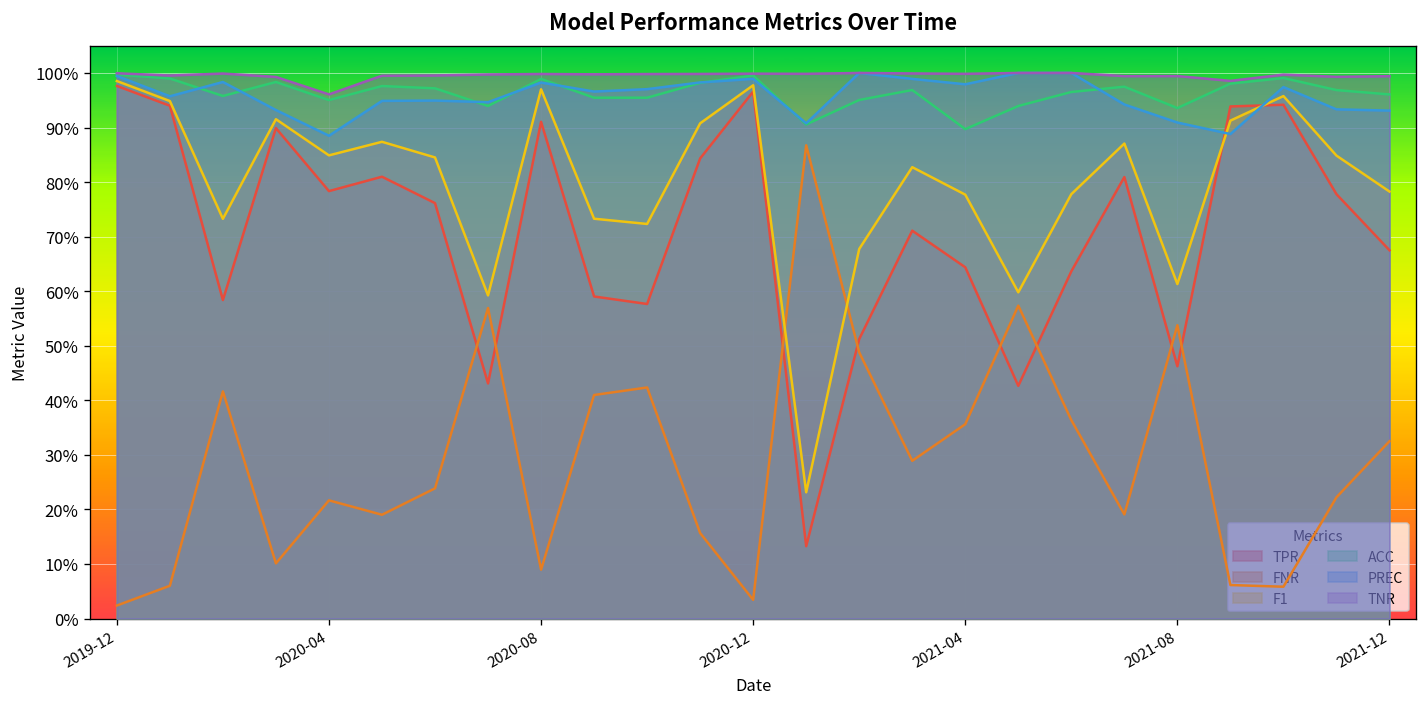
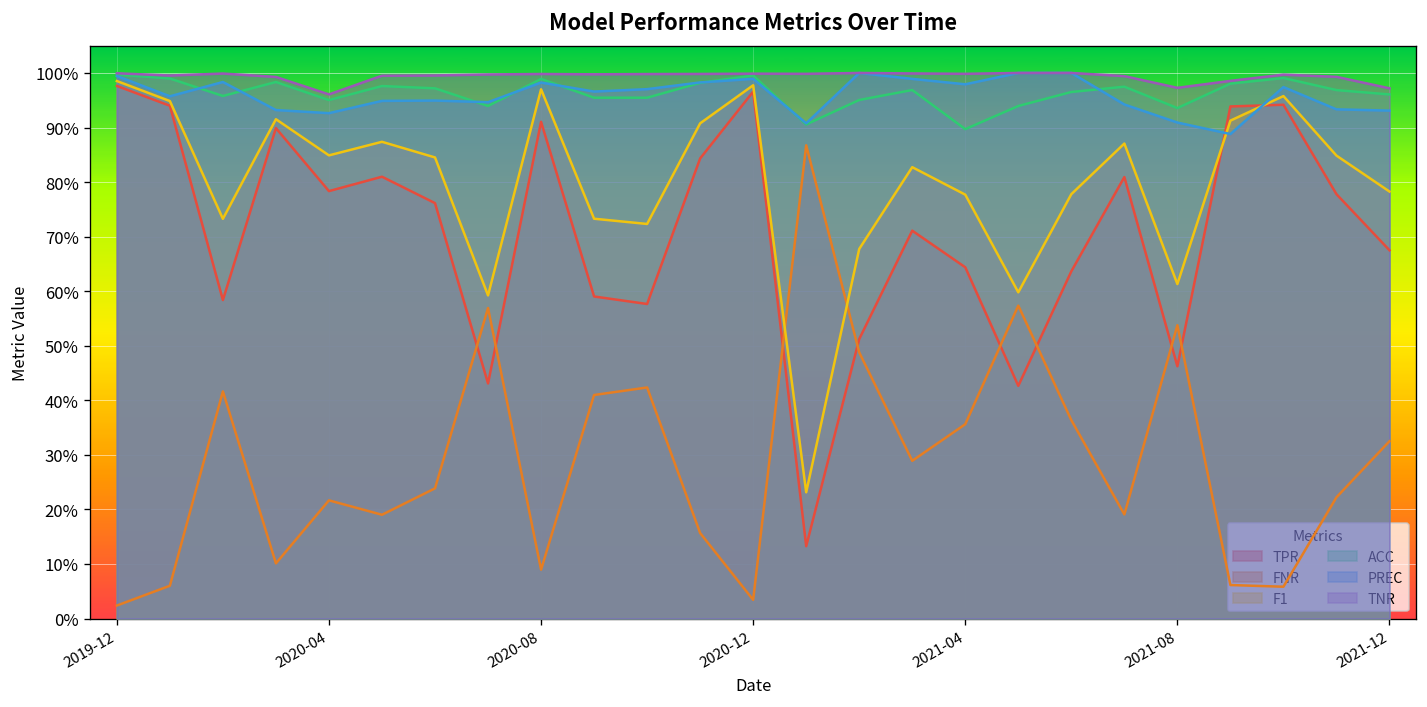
  {
    "F1": {
      "2019-12": "99%",
      "2020-04": "85%",
      "2020-08": "97%",
      "2020-12": "98%",
      "2021-04": "78%",
      "2021-08": "61%",
      "2021-12": "78%"
    },
    "ACC": {
      "2020-04": "95%",
      "2020-08": "99%",
      "2021-04": "90%",
      "2021-08": "94%",
      "2021-12": "96%"
    },
    "PREC": {
-     "2020-04": "88%",
+     "2020-04": "93%",
      "2020-08": "98%",
      "2020-12": "99%",
      "2021-04": "98%",
      "2021-08": "91%",
      "2021-12": "93%"
    },
    "TNR": {
      "2020-04": "96%",
      "2020-08": "100%",
      "2021-04": "100%",
-     "2021-08": "99%",
-     "2021-12": "99%"
+     "2021-08": "97%",
+     "2021-12": "97%"
    }
  }
